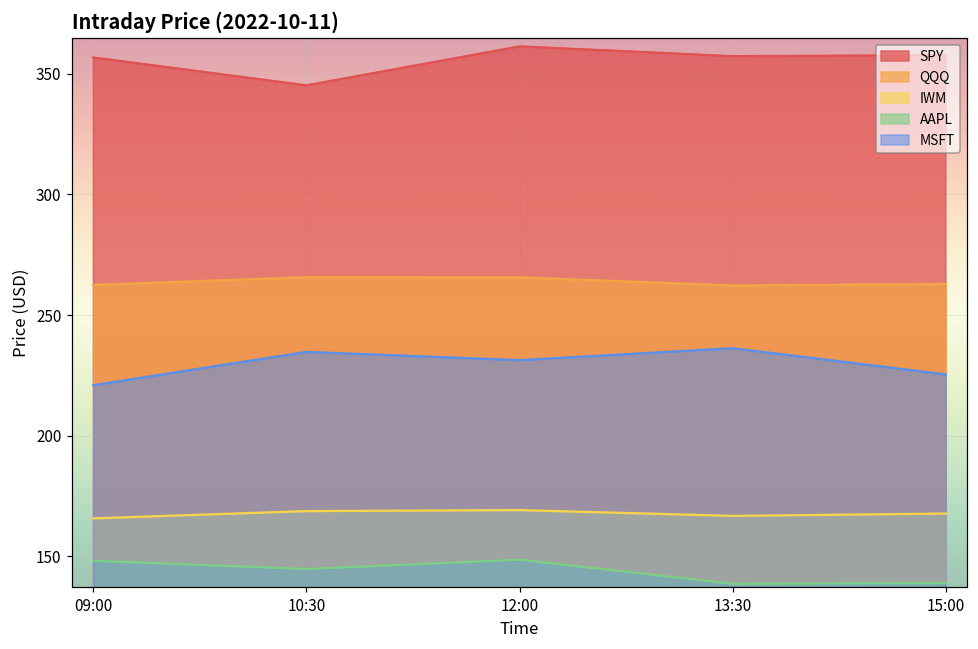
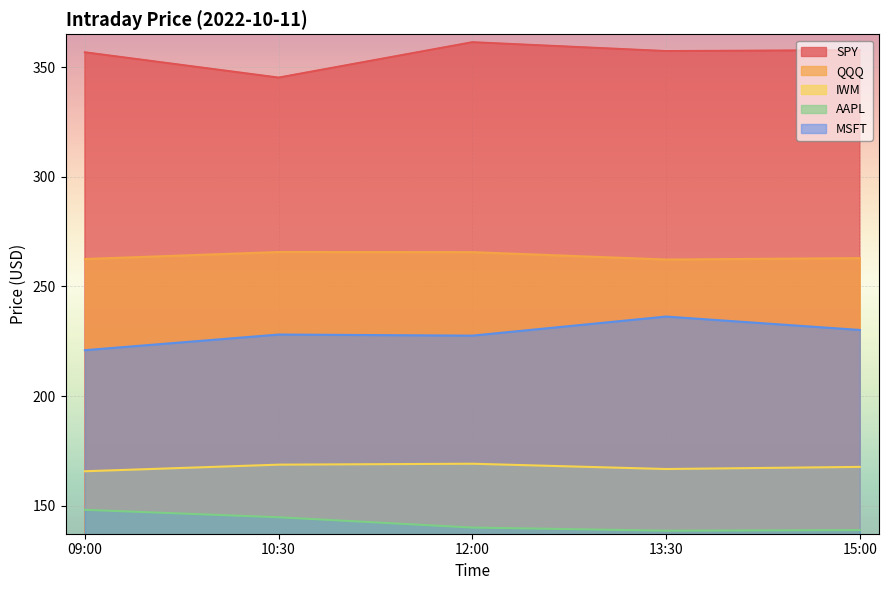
  {
    "SPY": {
      "09:00": 357,
      "10:30": 345,
      "12:00": 361,
      "13:30": 357
    },
    "AAPL": {
      "09:00": 148,
      "10:30": 145,
-     "12:00": 149,
+     "12:00": 140,
      "13:30": 139,
      "15:00": 139
    },
    "MSFT": {
      "09:00": 221,
-     "10:30": 235,
-     "12:00": 231,
+     "10:30": 228,
+     "12:00": 228,
      "13:30": 236,
-     "15:00": 225
+     "15:00": 230
    }
  }
